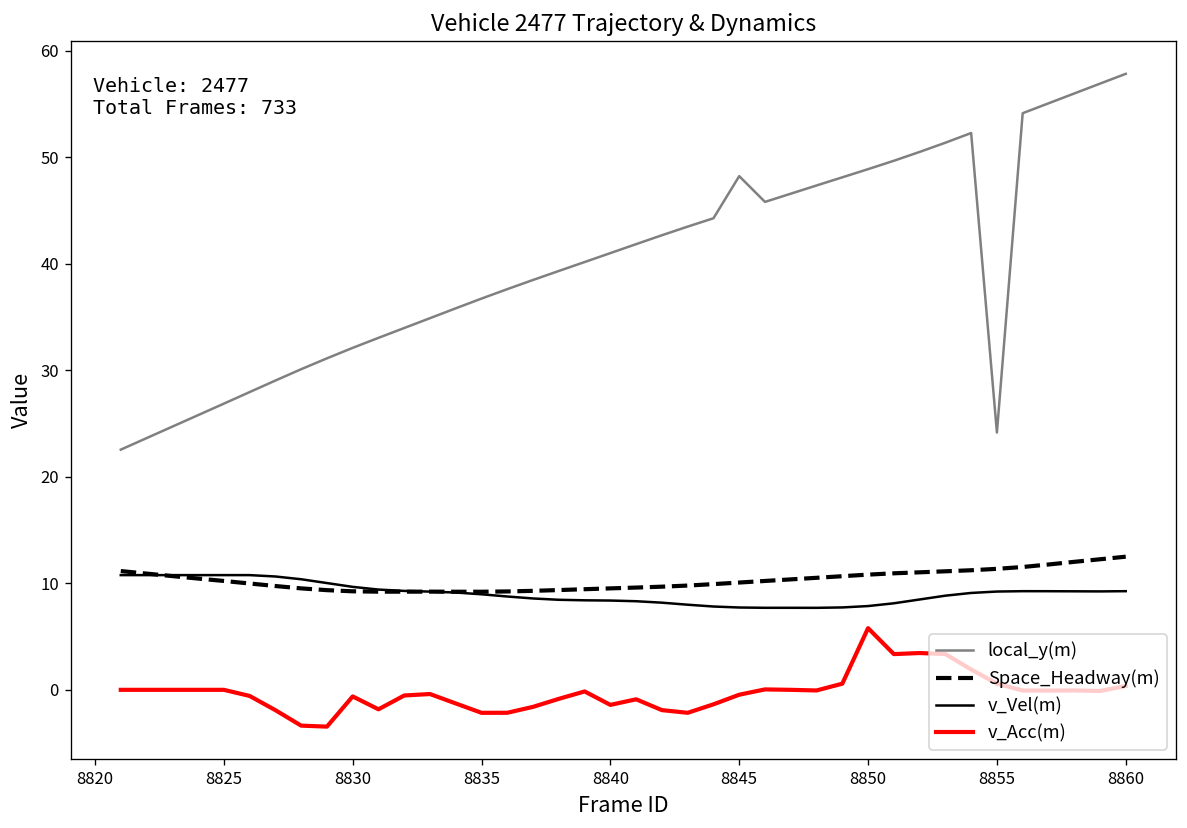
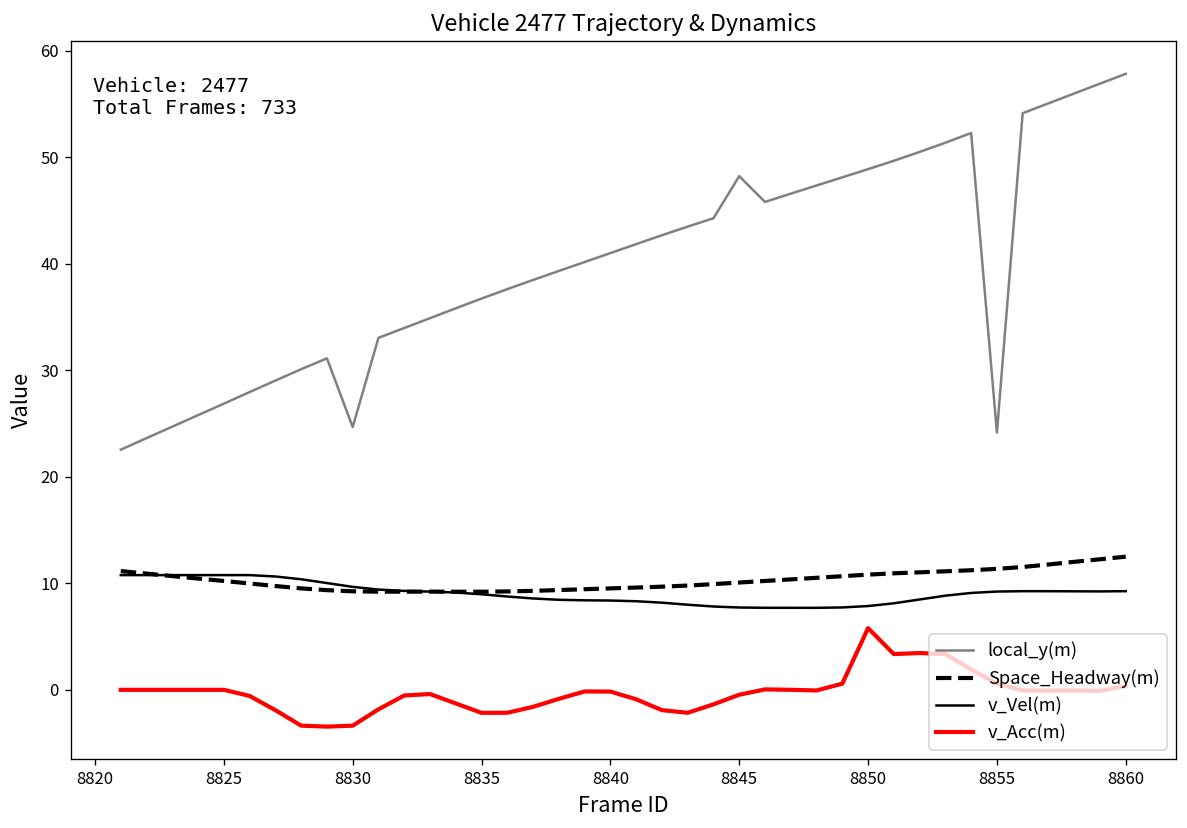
  {
    "local_y(m)": {
      "8825": 27,
-     "8830": 32,
+     "8830": 25,
      "8835": 37,
      "8840": 41,
      "8845": 48,
      "8850": 49,
      "8855": 24,
      "8860": 58
    },
    "v_Acc(m)": {
      "8825": 0,
-     "8830": -1,
+     "8830": -3,
      "8835": -2,
-     "8840": -1,
+     "8840": 0,
      "8845": 0,
      "8850": 6
    }
  }
